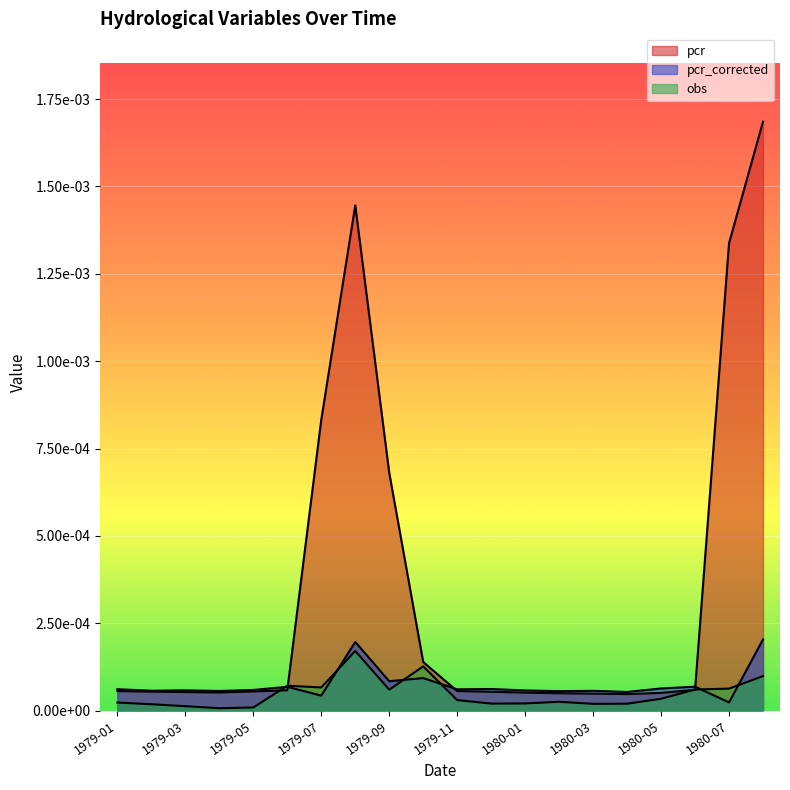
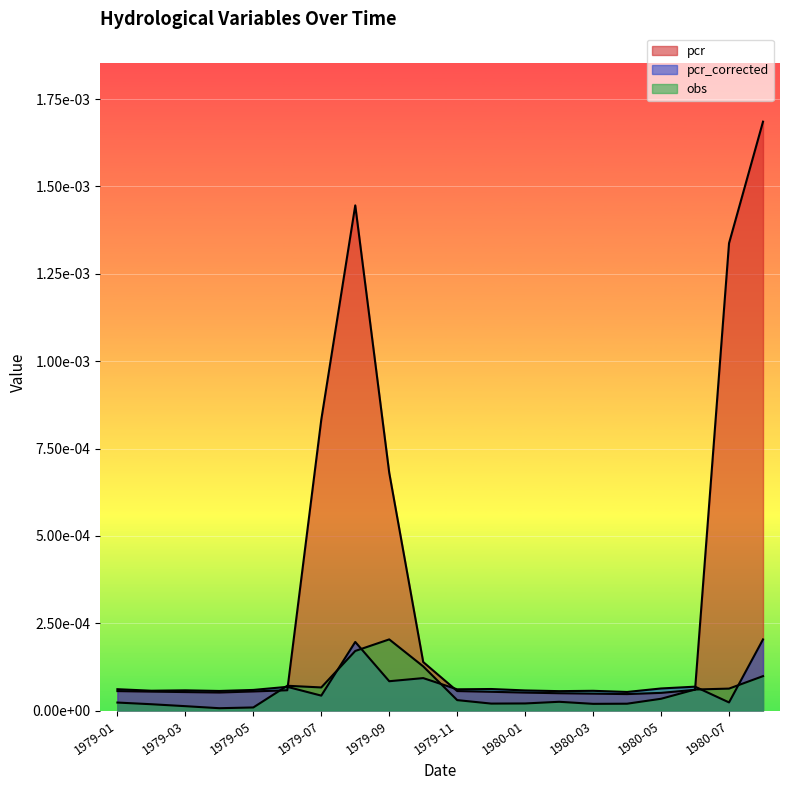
  {
    "pcr": {
      "1979-07": 0.00083,
      "1979-09": 0.00068,
      "1980-03": 0.00005,
      "1980-05": 0.00005,
      "1980-07": 0.00134
    },
    "pcr_corrected": {
      "1979-07": 0.00004,
      "1979-09": 0.00008,
      "1980-03": 0.00006,
      "1980-05": 0.00006,
      "1980-07": 0.00002
    },
    "obs": {
      "1979-01": 0.00002,
      "1979-03": 0.00001,
      "1979-05": 0.00001,
      "1979-07": 0.00007,
-     "1979-09": 0.00006,
+     "1979-09": 0.00020,
      "1979-11": 0.00003,
      "1980-01": 0.00002,
      "1980-03": 0.00002,
      "1980-05": 0.00003,
      "1980-07": 0.00006
    }
  }
